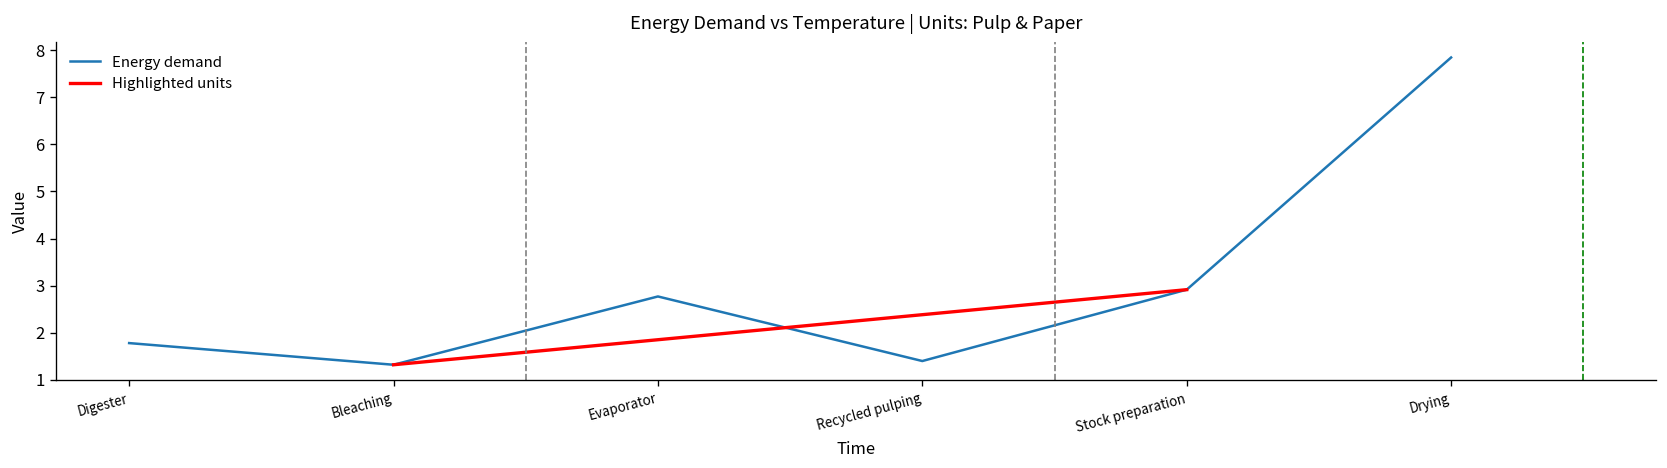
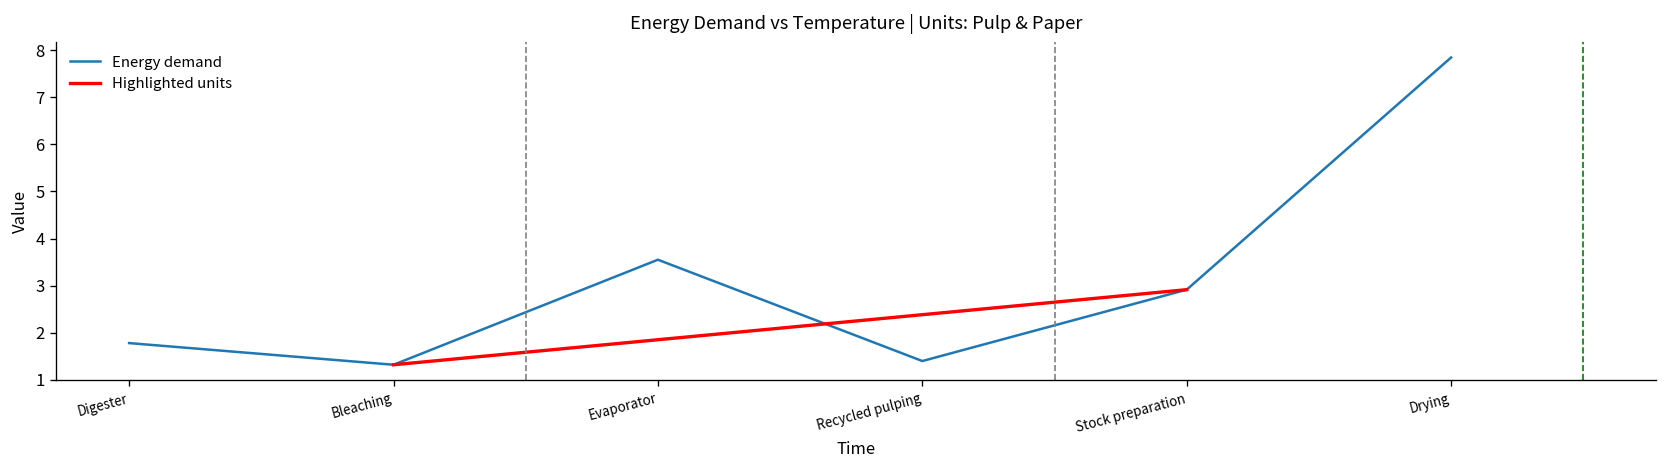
  {
    "Energy demand": {
      "Digester": 1.8,
-     "Evaporator": 2.8,
+     "Evaporator": 3.6,
      "Recycled pulping": 1.4,
      "Drying": 7.8
    }
  }
